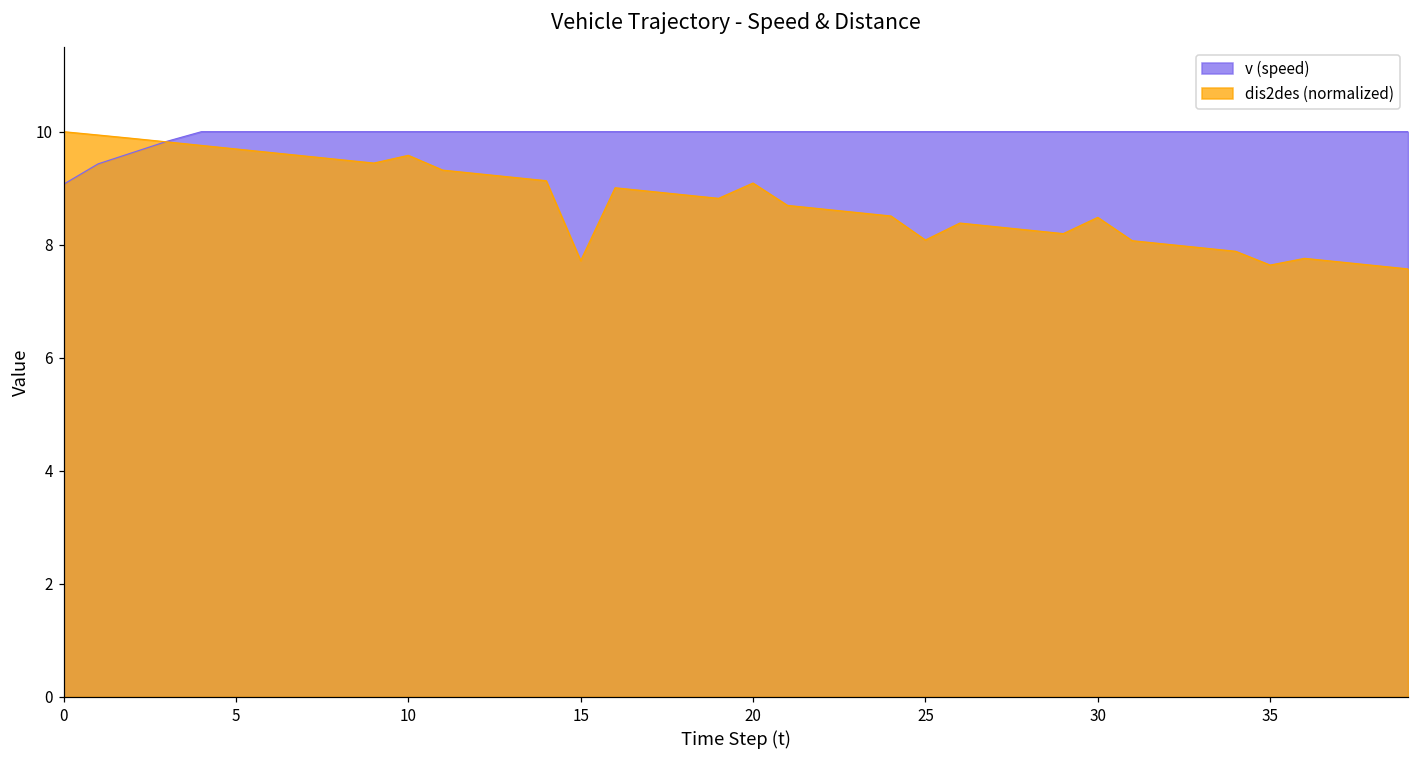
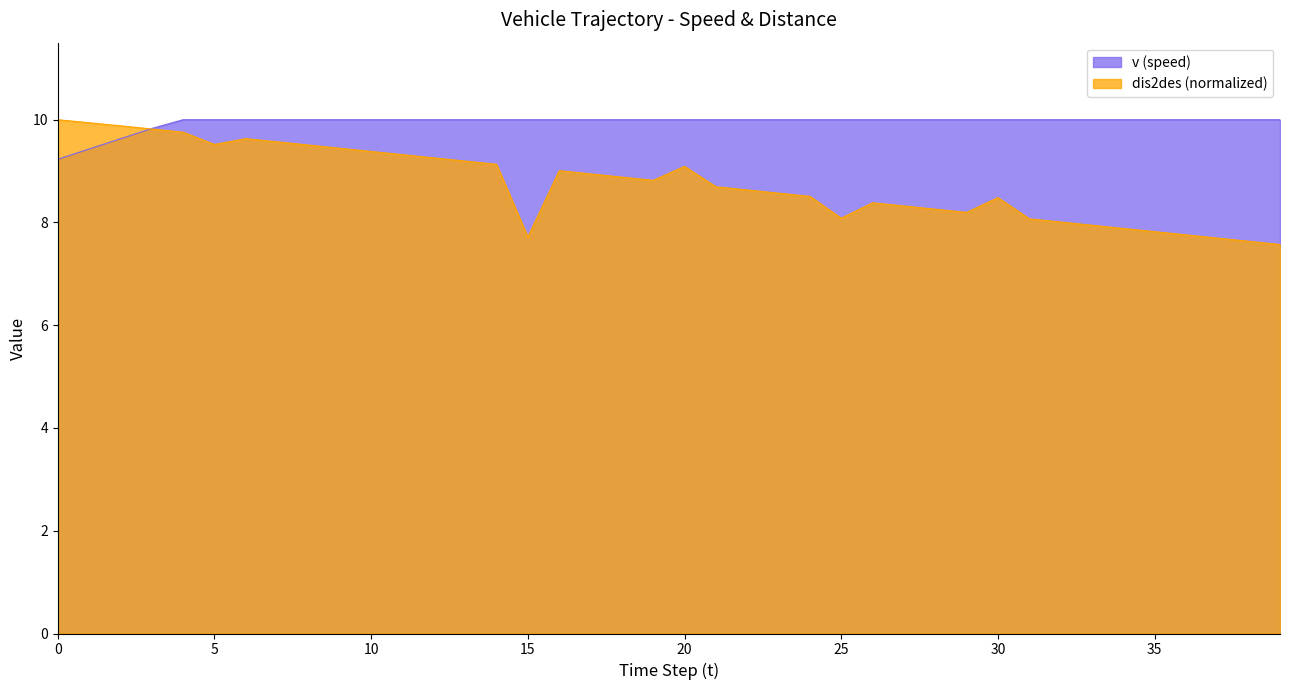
  {
    "v (speed)": {
-     "0": 9.1,
+     "0": 9.2,
      "5": 10.0,
      "10": 10.0,
      "15": 10.0,
      "20": 10.0,
      "25": 10.0,
      "30": 10.0,
      "35": 10.0
    },
    "dis2des (normalized)": {
      "0": 10.0,
-     "5": 9.7,
-     "10": 9.6,
+     "5": 9.5,
+     "10": 9.4,
      "15": 7.7,
      "20": 9.1,
      "25": 8.1,
      "30": 8.5,
-     "35": 7.6
+     "35": 7.8
    }
  }
